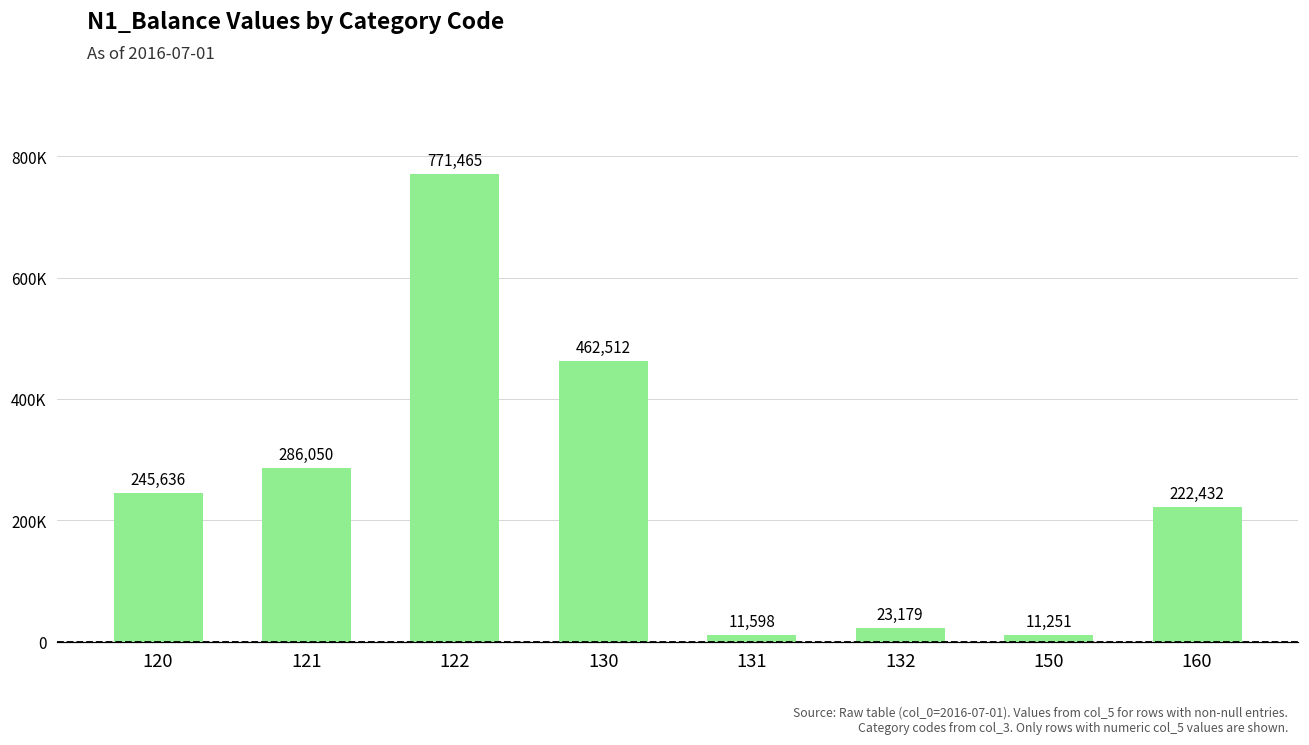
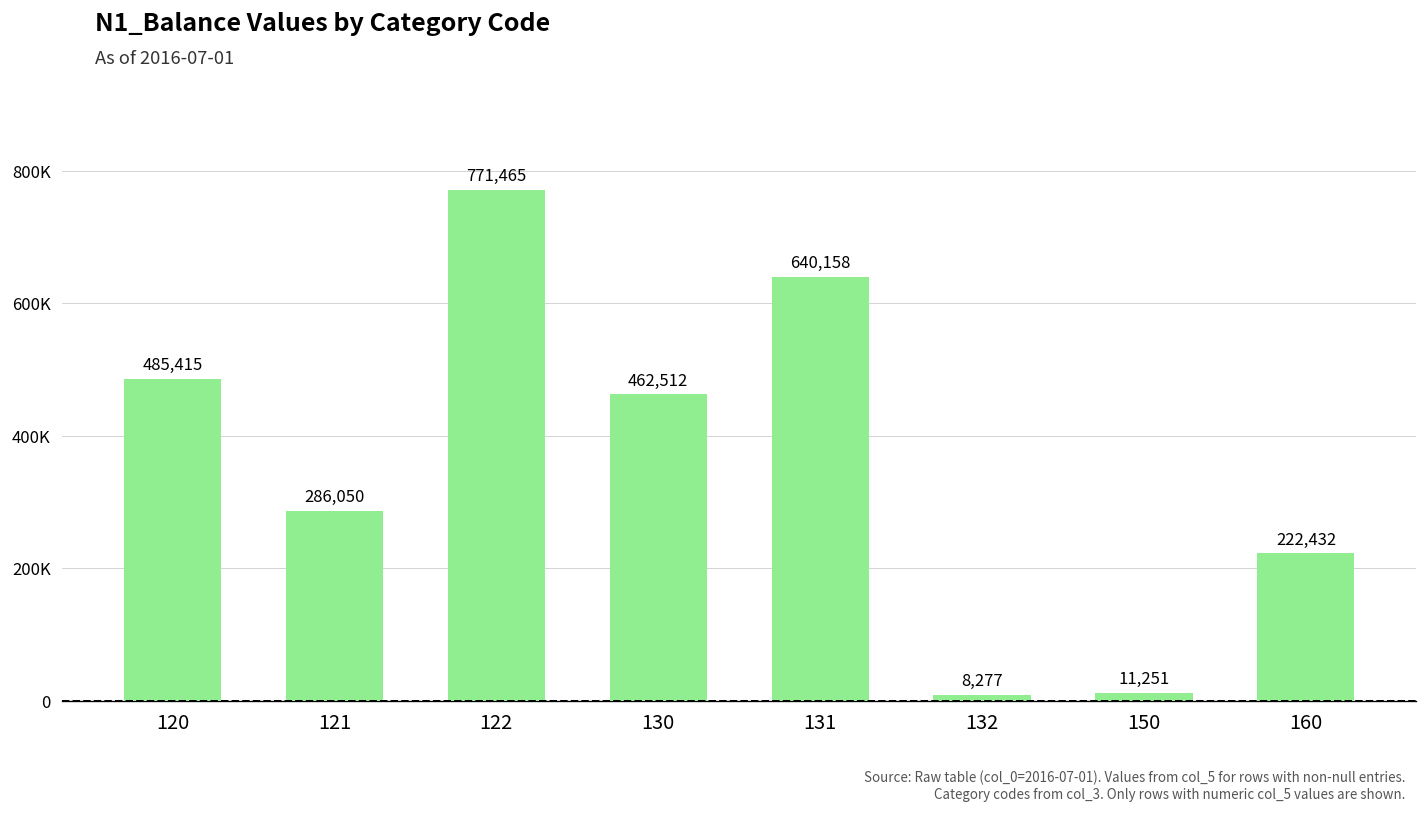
  {
-   "120": "245,636",
+   "120": "485,415",
    "121": "286,050",
    "122": "771,465",
    "130": "462,512",
-   "131": "11,598",
-   "132": "23,179",
+   "131": "640,158",
+   "132": "8,277",
    "150": "11,251",
    "160": "222,432"
  }
